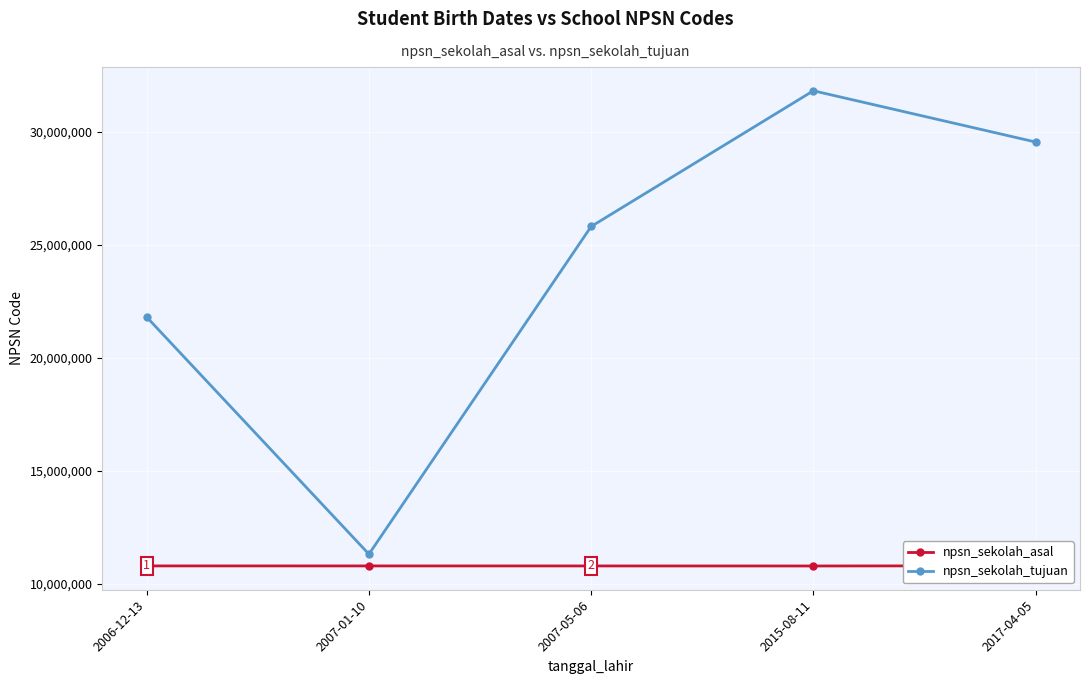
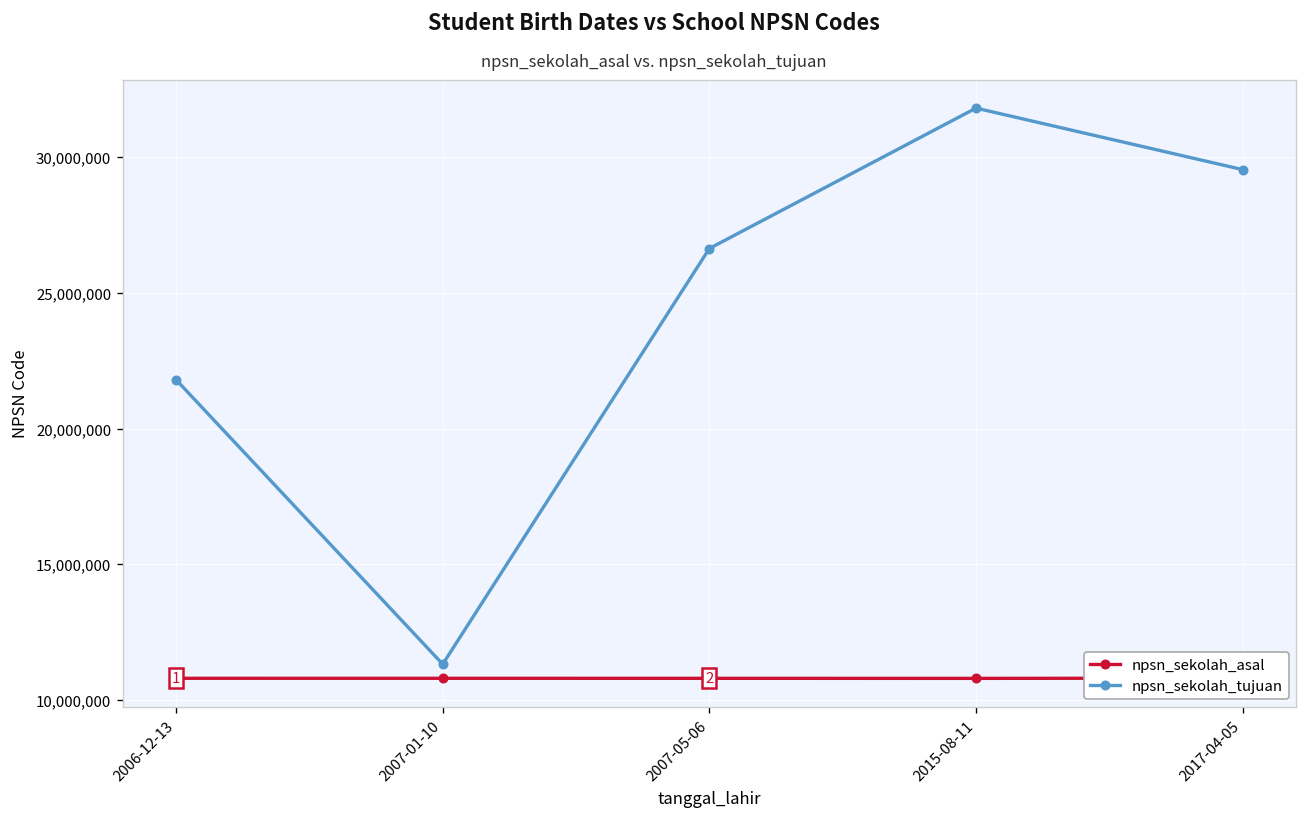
  {
    "npsn_sekolah_asal": {
      "2007-01-10": "10,800,000",
      "2015-08-11": "10,800,000"
    },
    "npsn_sekolah_tujuan": {
      "2006-12-13": "21,800,000",
      "2007-01-10": "11,300,000",
-     "2007-05-06": "25,800,000",
+     "2007-05-06": "26,600,000",
      "2015-08-11": "31,800,000",
      "2017-04-05": "29,500,000"
    }
  }
